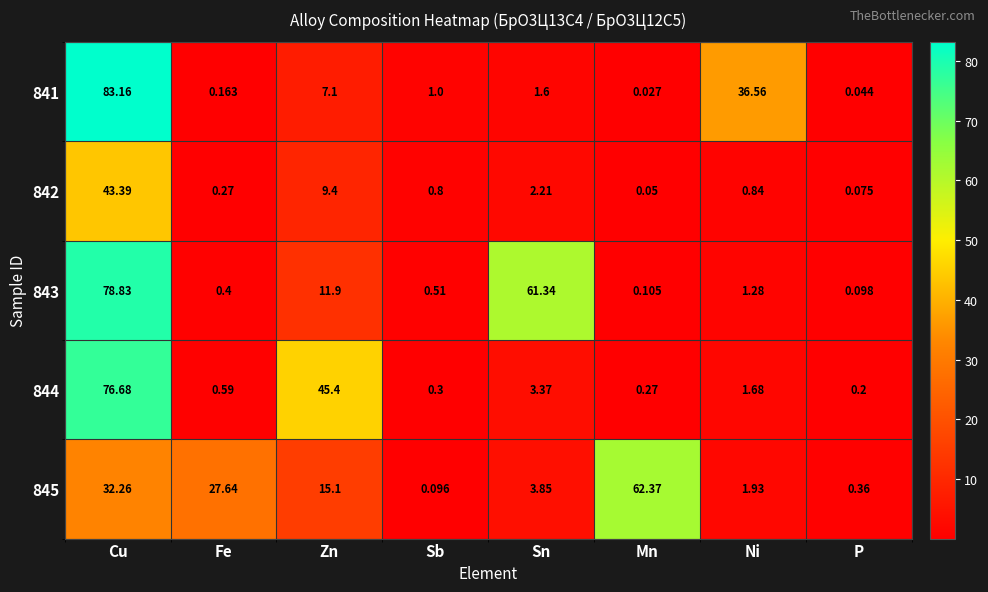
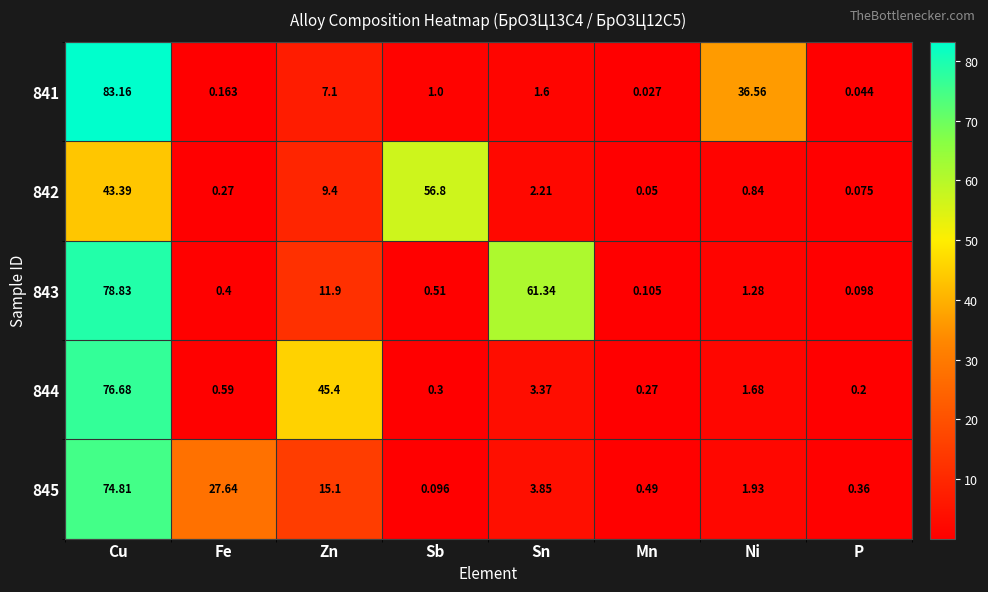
  {
    "841": {
      "Cu": 83.16,
      "Fe": 0.163,
      "Zn": 7.1,
      "Sb": 1.0,
      "Sn": 1.6,
      "Mn": 0.027,
      "Ni": 36.56,
      "P": 0.044
    },
    "842": {
      "Cu": 43.39,
      "Fe": 0.27,
      "Zn": 9.4,
-     "Sb": 0.8,
+     "Sb": 56.8,
      "Sn": 2.21,
      "Mn": 0.05,
      "Ni": 0.84,
      "P": 0.075
    },
    "843": {
      "Cu": 78.83,
      "Fe": 0.4,
      "Zn": 11.9,
      "Sb": 0.51,
      "Sn": 61.34,
      "Mn": 0.105,
      "Ni": 1.28,
      "P": 0.098
    },
    "844": {
      "Cu": 76.68,
      "Fe": 0.59,
      "Zn": 45.4,
      "Sb": 0.3,
      "Sn": 3.37,
      "Mn": 0.27,
      "Ni": 1.68,
      "P": 0.2
    },
    "845": {
-     "Cu": 32.26,
+     "Cu": 74.81,
      "Fe": 27.64,
      "Zn": 15.1,
      "Sb": 0.096,
      "Sn": 3.85,
-     "Mn": 62.37,
+     "Mn": 0.49,
      "Ni": 1.93,
      "P": 0.36
    }
  }
